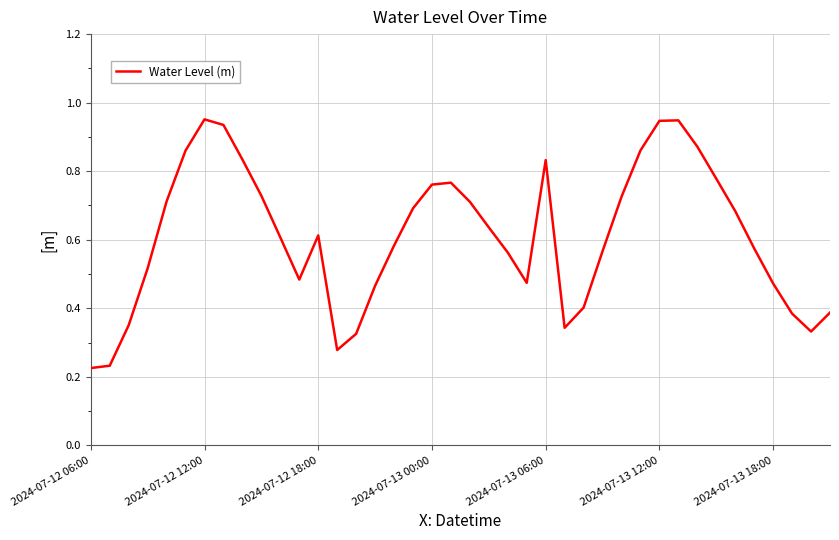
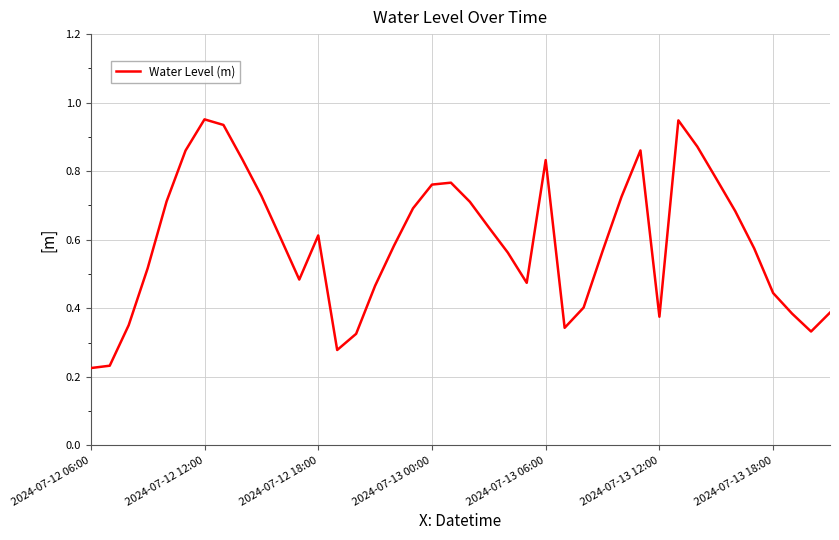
  {
    "2024-07-12 06:00": 0.23,
    "2024-07-12 12:00": 0.95,
    "2024-07-12 18:00": 0.61,
    "2024-07-13 00:00": 0.76,
    "2024-07-13 06:00": 0.83,
-   "2024-07-13 12:00": 0.95,
-   "2024-07-13 18:00": 0.47
+   "2024-07-13 12:00": 0.38,
+   "2024-07-13 18:00": 0.44
  }
